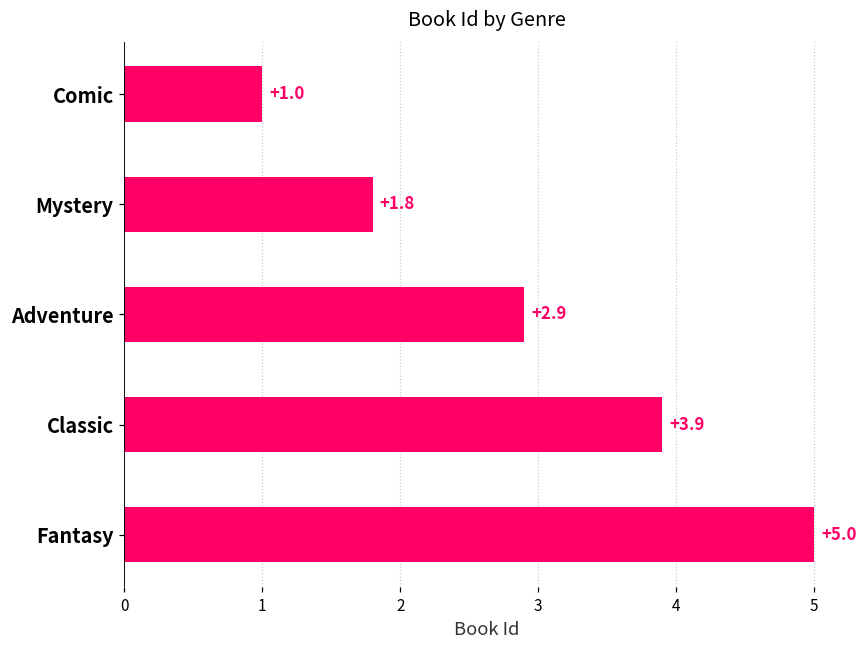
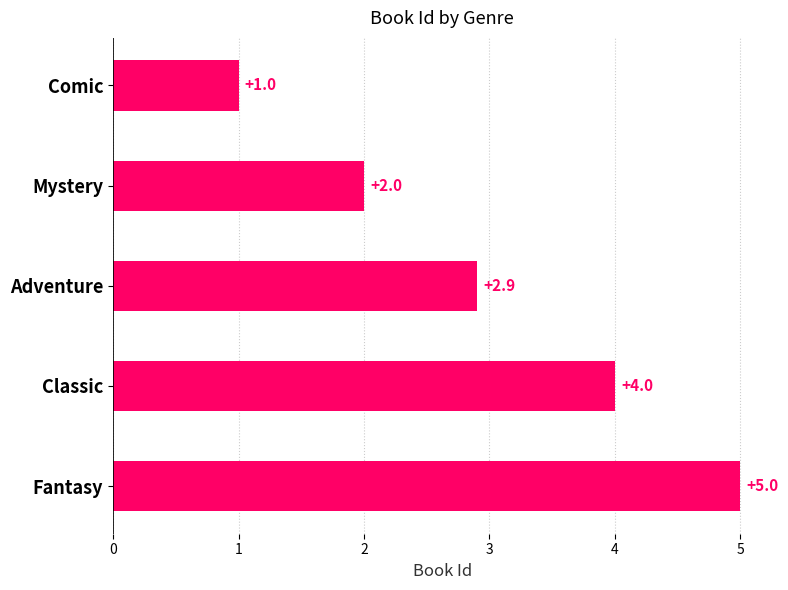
  {
    "Comic": "+1.0",
-   "Mystery": "+1.8",
+   "Mystery": "+2.0",
    "Adventure": "+2.9",
-   "Classic": "+3.9",
+   "Classic": "+4.0",
    "Fantasy": "+5.0"
  }
